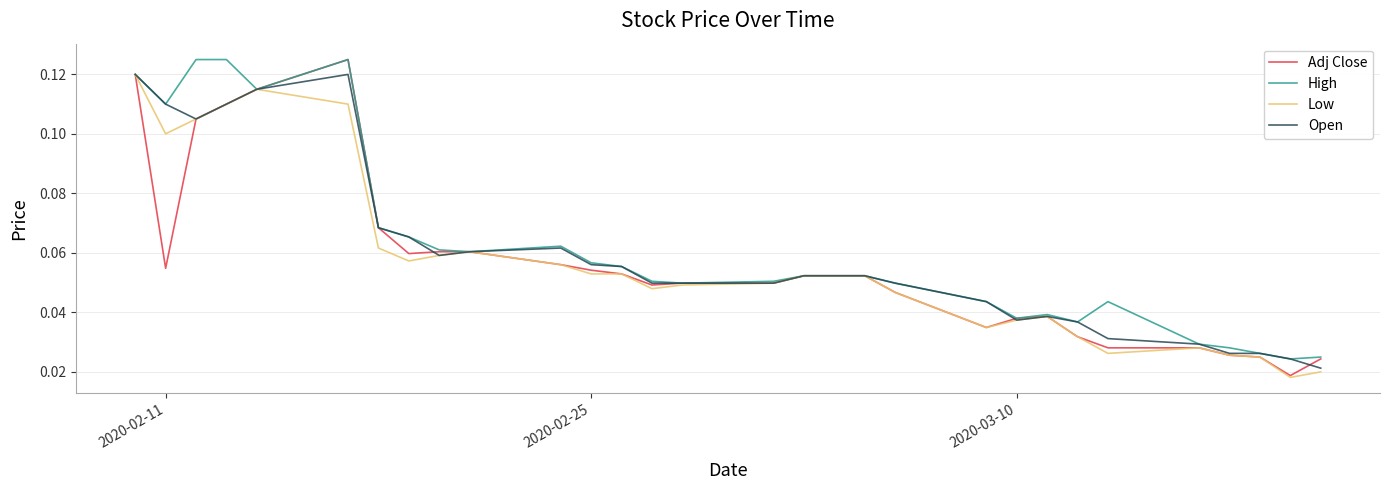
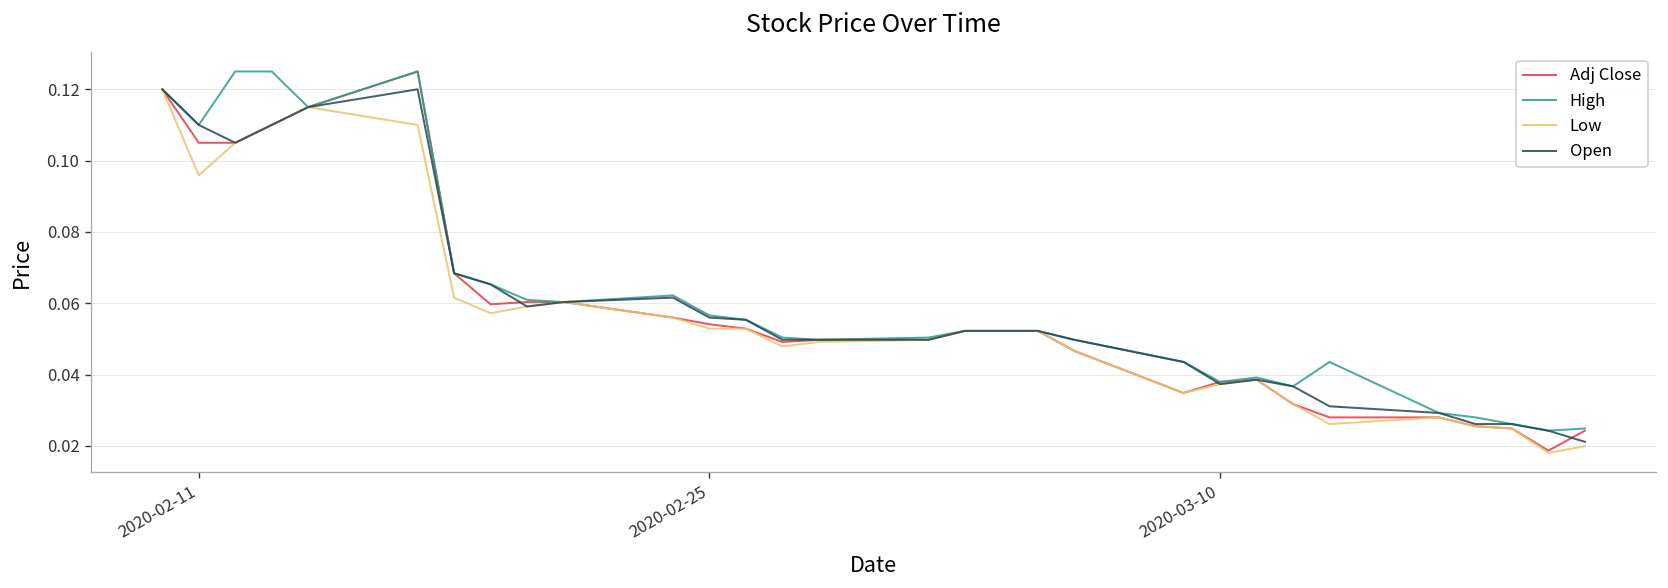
  {
    "Adj Close": {
-     "2020-02-11": 0.055,
+     "2020-02-11": 0.105,
      "2020-02-25": 0.054
    },
    "Low": {
-     "2020-02-11": 0.100,
+     "2020-02-11": 0.096,
      "2020-02-25": 0.053
    }
  }
